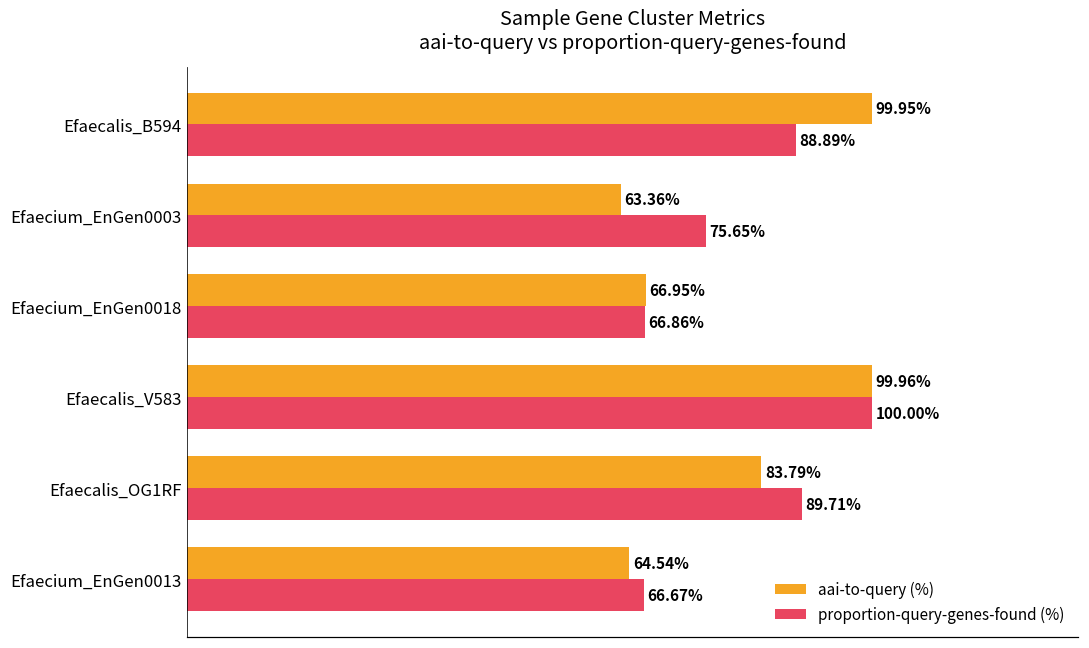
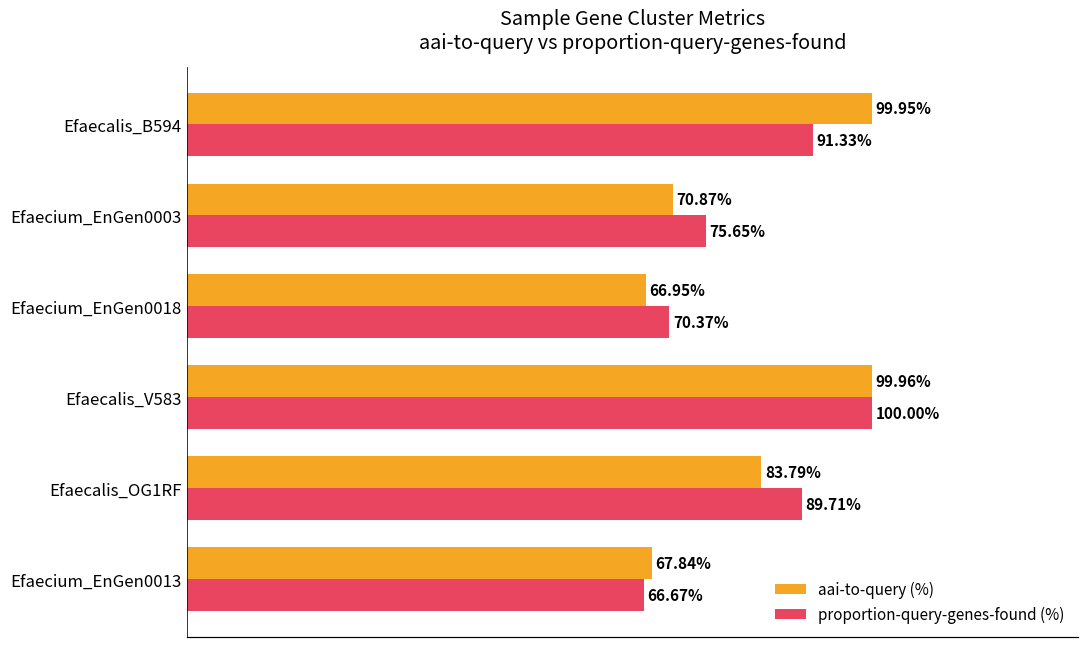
  {
    "aai-to-query (%)": {
      "Efaecalis_B594": "99.95%",
-     "Efaecium_EnGen0003": "63.36%",
+     "Efaecium_EnGen0003": "70.87%",
      "Efaecium_EnGen0018": "66.95%",
      "Efaecalis_V583": "99.96%",
      "Efaecalis_OG1RF": "83.79%",
-     "Efaecium_EnGen0013": "64.54%"
+     "Efaecium_EnGen0013": "67.84%"
    },
    "proportion-query-genes-found (%)": {
-     "Efaecalis_B594": "88.89%",
+     "Efaecalis_B594": "91.33%",
      "Efaecium_EnGen0003": "75.65%",
-     "Efaecium_EnGen0018": "66.86%",
+     "Efaecium_EnGen0018": "70.37%",
      "Efaecalis_V583": "100.00%",
      "Efaecalis_OG1RF": "89.71%",
      "Efaecium_EnGen0013": "66.67%"
    }
  }
